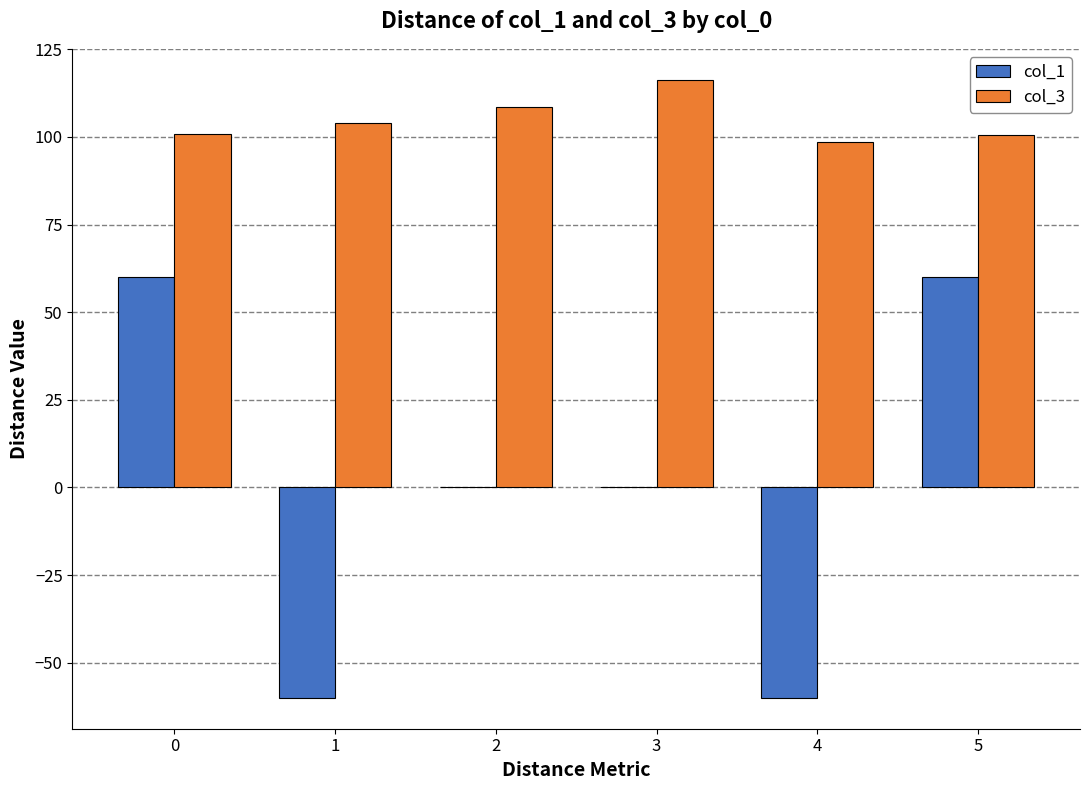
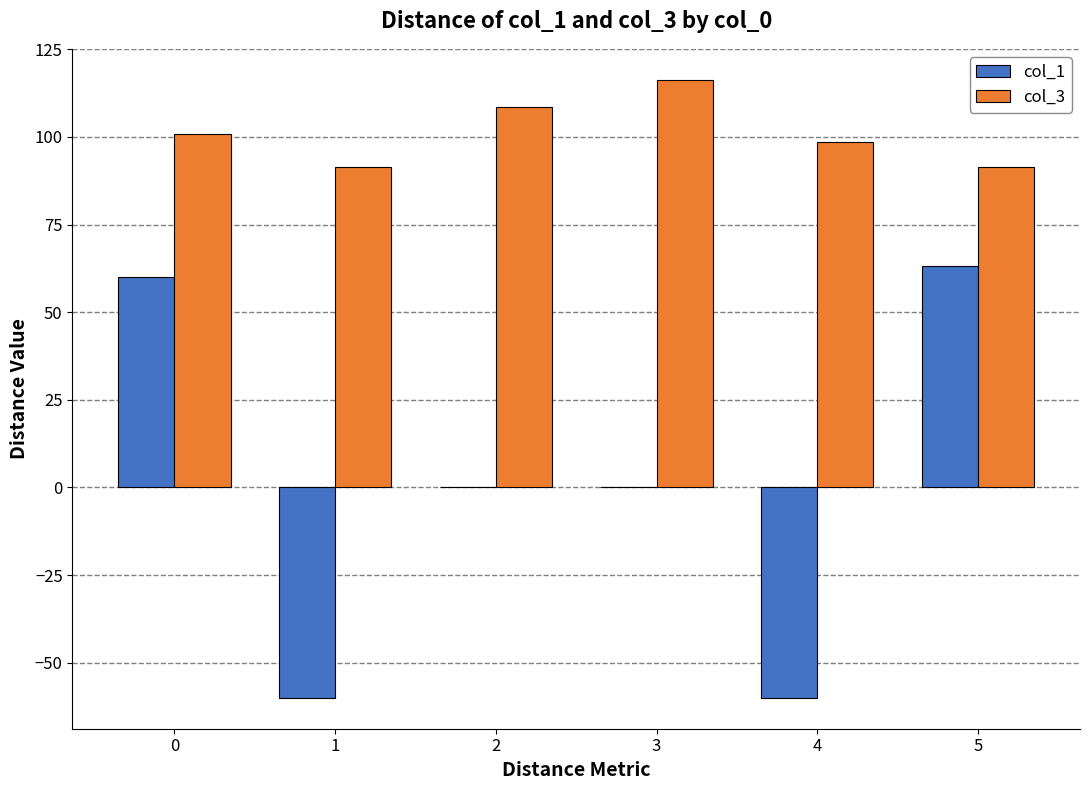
  {
    "col_1": {
      "0": 60,
      "1": -60,
      "2": 0,
      "3": 0,
      "4": -60,
-     "5": 60
+     "5": 63
    },
    "col_3": {
      "0": 101,
-     "1": 104,
+     "1": 91,
      "2": 109,
      "3": 116,
      "4": 99,
-     "5": 101
+     "5": 91
    }
  }
